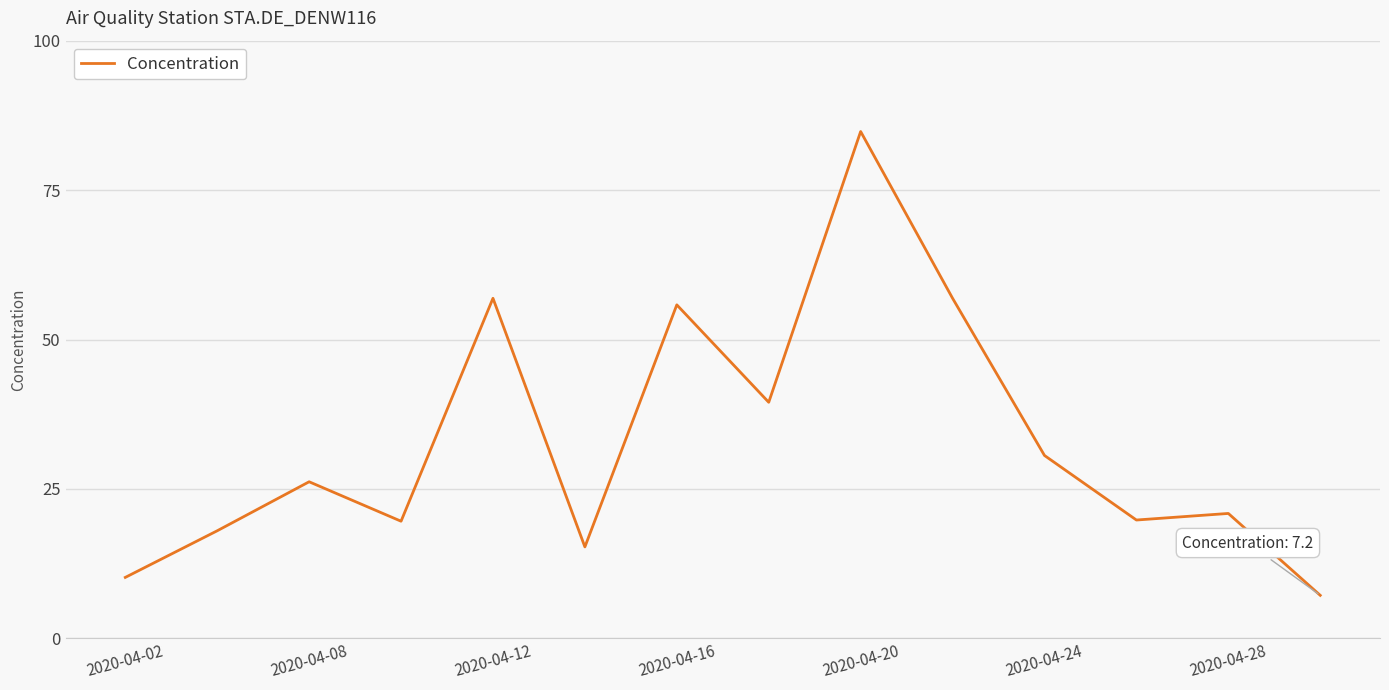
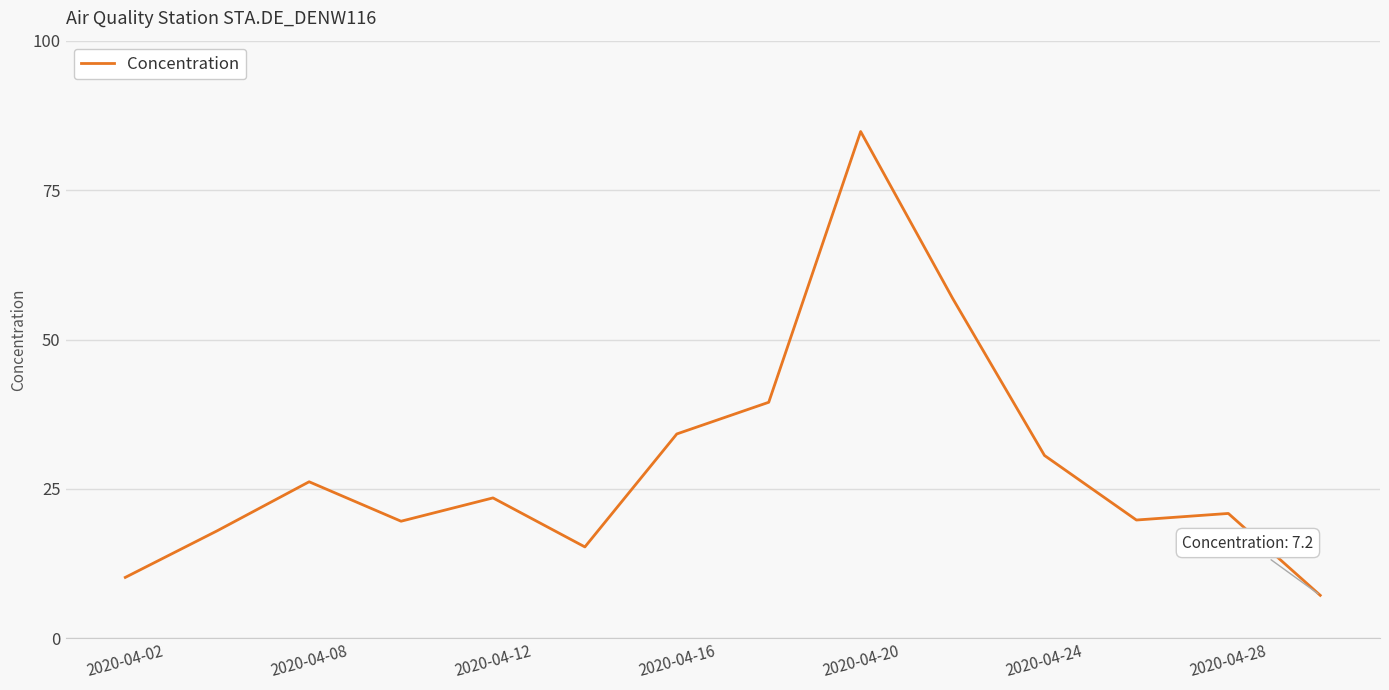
  {
    "2020-04-02": 10,
    "2020-04-08": 26,
-   "2020-04-12": 57,
-   "2020-04-16": 56,
+   "2020-04-12": 24,
+   "2020-04-16": 34,
    "2020-04-20": 85,
    "2020-04-24": 31,
    "2020-04-28": 21
  }
